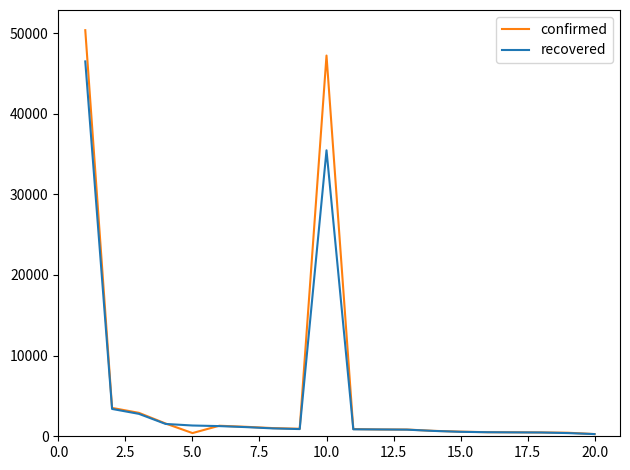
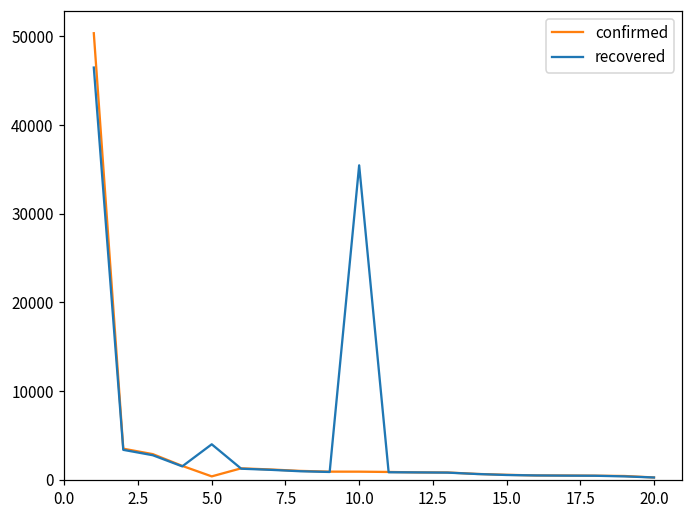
  {
    "confirmed": {
      "5.0": 0,
-     "10.0": 47000
+     "10.0": 1000
    },
    "recovered": {
-     "5.0": 1000,
+     "5.0": 4000,
      "10.0": 35000
    }
  }
